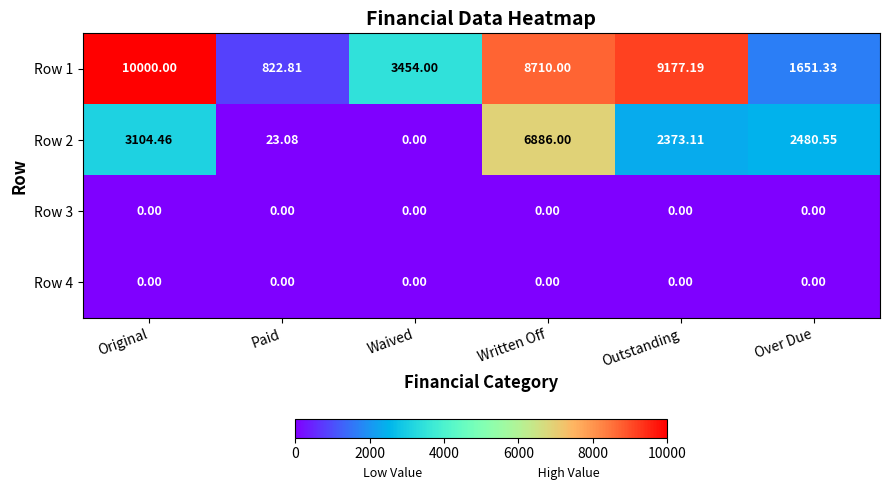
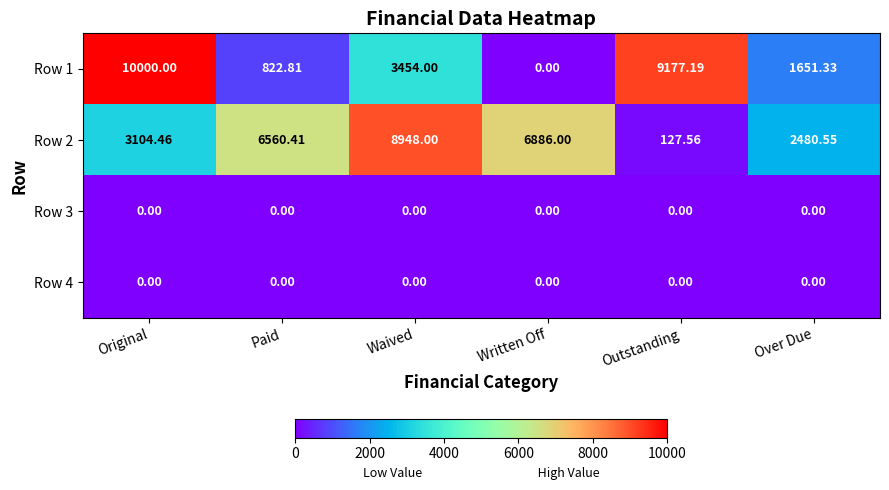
  {
    "Row 1": {
      "Original": 10000.00,
      "Paid": 822.81,
      "Waived": 3454.00,
-     "Written Off": 8710.00,
+     "Written Off": 0.00,
      "Outstanding": 9177.19,
      "Over Due": 1651.33
    },
    "Row 2": {
      "Original": 3104.46,
-     "Paid": 23.08,
-     "Waived": 0.00,
+     "Paid": 6560.41,
+     "Waived": 8948.00,
      "Written Off": 6886.00,
-     "Outstanding": 2373.11,
+     "Outstanding": 127.56,
      "Over Due": 2480.55
    },
    "Row 3": {
      "Original": 0.00,
      "Paid": 0.00,
      "Waived": 0.00,
      "Written Off": 0.00,
      "Outstanding": 0.00,
      "Over Due": 0.00
    },
    "Row 4": {
      "Original": 0.00,
      "Paid": 0.00,
      "Waived": 0.00,
      "Written Off": 0.00,
      "Outstanding": 0.00,
      "Over Due": 0.00
    }
  }
